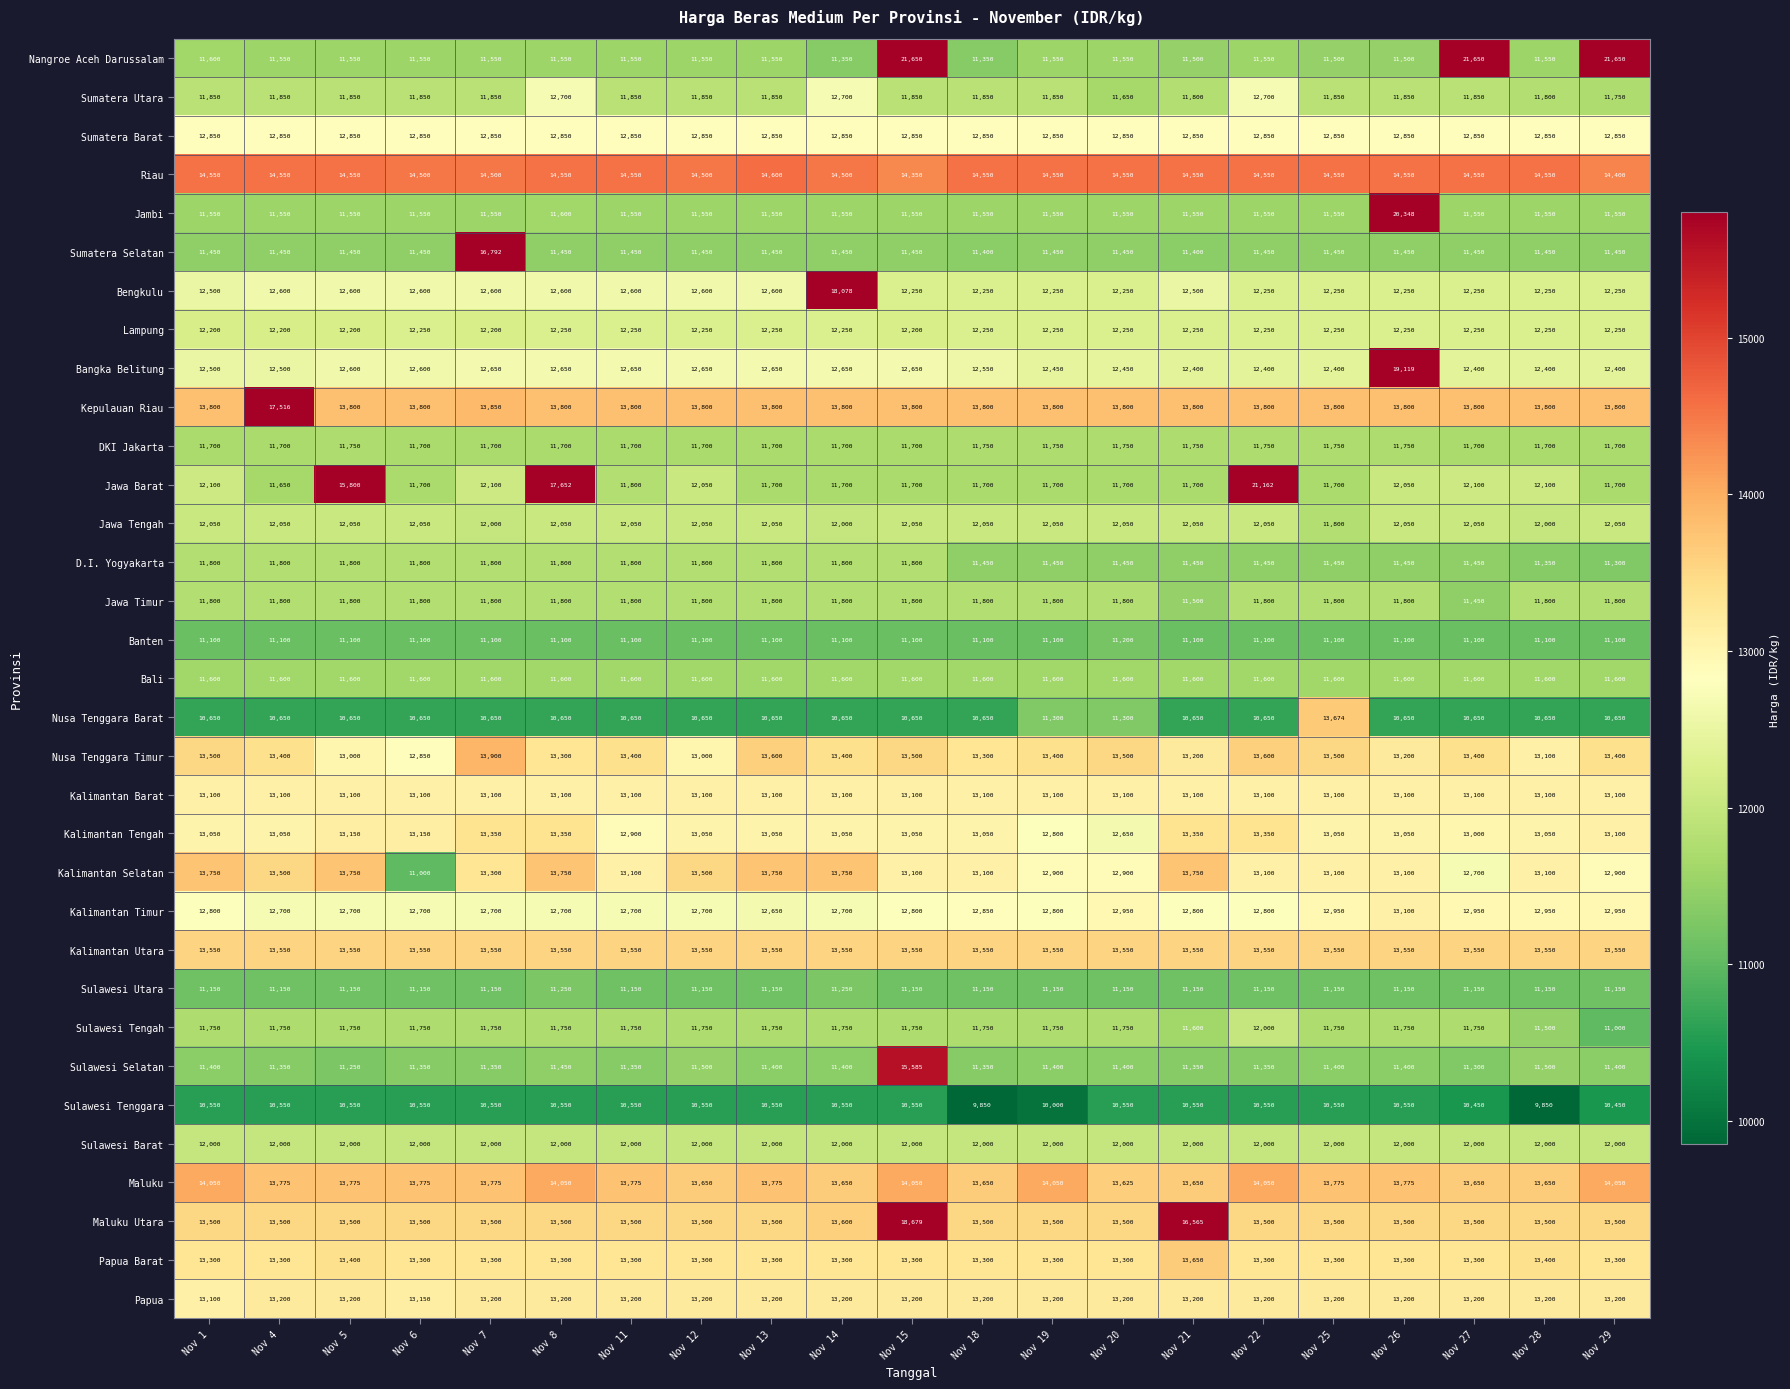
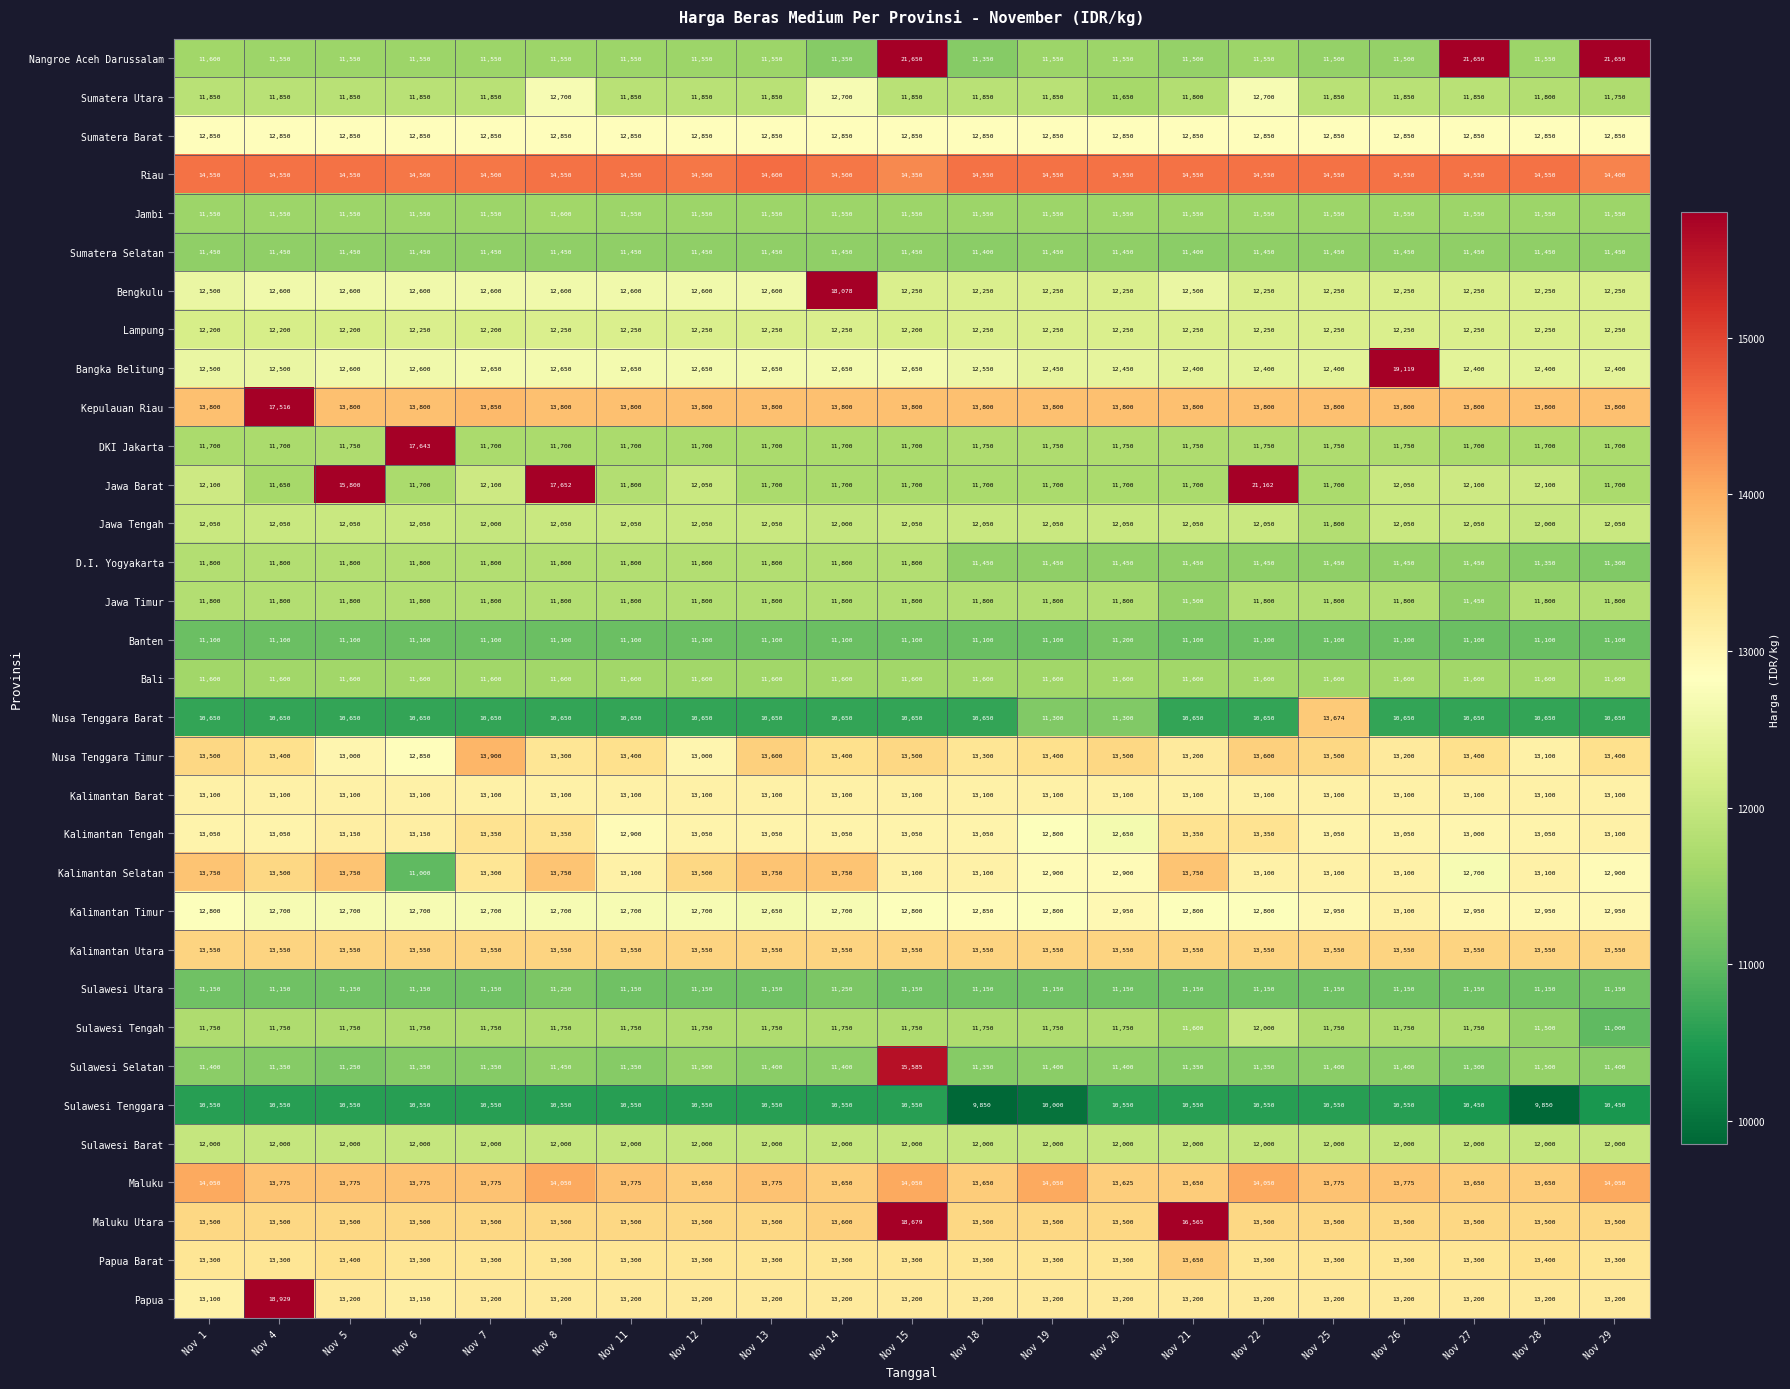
  {
    "Jambi": {
      "Nov 1": "11,550",
      "Nov 4": "11,550",
      "Nov 5": "11,550",
      "Nov 6": "11,550",
      "Nov 7": "11,550",
      "Nov 8": "11,600",
      "Nov 11": "11,550",
      "Nov 12": "11,550",
      "Nov 13": "11,550",
      "Nov 14": "11,550",
      "Nov 15": "11,550",
      "Nov 18": "11,550",
      "Nov 19": "11,550",
      "Nov 20": "11,550",
      "Nov 21": "11,550",
      "Nov 22": "11,550",
      "Nov 25": "11,550",
-     "Nov 26": "20,348",
+     "Nov 26": "11,550",
      "Nov 27": "11,550",
      "Nov 28": "11,550",
      "Nov 29": "11,550"
    },
    "Sumatera Selatan": {
      "Nov 1": "11,450",
      "Nov 4": "11,450",
      "Nov 5": "11,450",
      "Nov 6": "11,450",
-     "Nov 7": "16,792",
+     "Nov 7": "11,450",
      "Nov 8": "11,450",
      "Nov 11": "11,450",
      "Nov 12": "11,450",
      "Nov 13": "11,450",
      "Nov 14": "11,450",
      "Nov 15": "11,450",
      "Nov 18": "11,400",
      "Nov 19": "11,450",
      "Nov 20": "11,450",
      "Nov 21": "11,400",
      "Nov 22": "11,450",
      "Nov 25": "11,450",
      "Nov 26": "11,450",
      "Nov 27": "11,450",
      "Nov 28": "11,450",
      "Nov 29": "11,450"
    },
    "DKI Jakarta": {
      "Nov 1": "11,700",
      "Nov 4": "11,700",
      "Nov 5": "11,750",
-     "Nov 6": "11,700",
+     "Nov 6": "17,643",
      "Nov 7": "11,700",
      "Nov 8": "11,700",
      "Nov 11": "11,700",
      "Nov 12": "11,700",
      "Nov 13": "11,700",
      "Nov 14": "11,700",
      "Nov 15": "11,700",
      "Nov 18": "11,750",
      "Nov 19": "11,750",
      "Nov 20": "11,750",
      "Nov 21": "11,750",
      "Nov 22": "11,750",
      "Nov 25": "11,750",
      "Nov 26": "11,750",
      "Nov 27": "11,700",
      "Nov 28": "11,700",
      "Nov 29": "11,700"
    },
    "Papua": {
      "Nov 1": "13,100",
-     "Nov 4": "13,200",
+     "Nov 4": "18,929",
      "Nov 5": "13,200",
      "Nov 6": "13,150",
      "Nov 7": "13,200",
      "Nov 8": "13,200",
      "Nov 11": "13,200",
      "Nov 12": "13,200",
      "Nov 13": "13,200",
      "Nov 14": "13,200",
      "Nov 15": "13,200",
      "Nov 18": "13,200",
      "Nov 19": "13,200",
      "Nov 20": "13,200",
      "Nov 21": "13,200",
      "Nov 22": "13,200",
      "Nov 25": "13,200",
      "Nov 26": "13,200",
      "Nov 27": "13,200",
      "Nov 28": "13,200",
      "Nov 29": "13,200"
    }
  }
